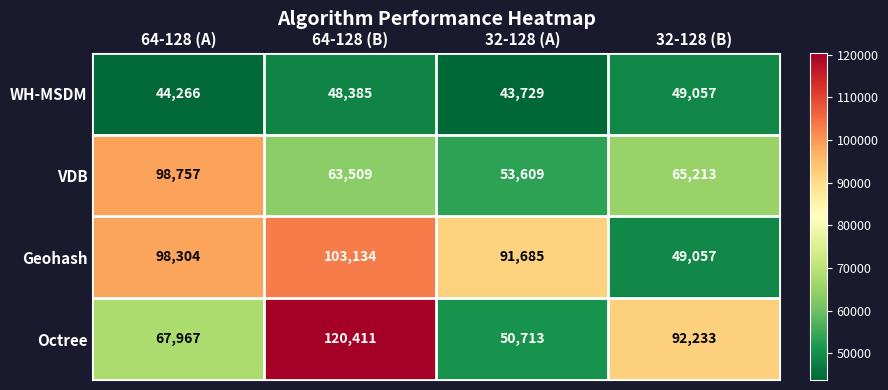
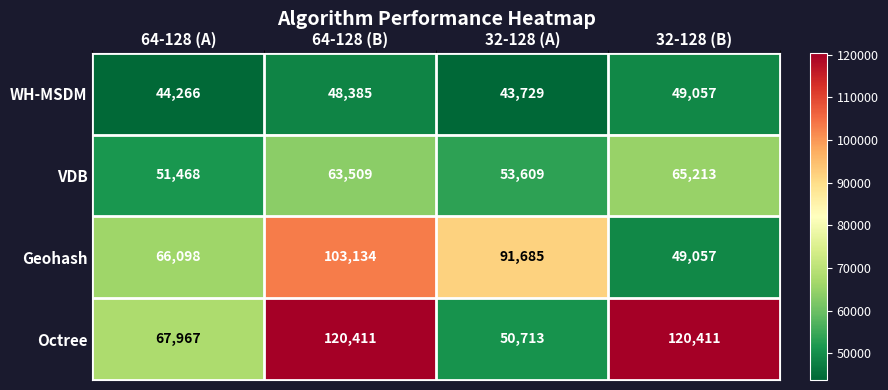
  {
    "WH-MSDM": {
      "64-128 (A)": "44,266",
      "64-128 (B)": "48,385",
      "32-128 (A)": "43,729",
      "32-128 (B)": "49,057"
    },
    "VDB": {
-     "64-128 (A)": "98,757",
+     "64-128 (A)": "51,468",
      "64-128 (B)": "63,509",
      "32-128 (A)": "53,609",
      "32-128 (B)": "65,213"
    },
    "Geohash": {
-     "64-128 (A)": "98,304",
+     "64-128 (A)": "66,098",
      "64-128 (B)": "103,134",
      "32-128 (A)": "91,685",
      "32-128 (B)": "49,057"
    },
    "Octree": {
      "64-128 (A)": "67,967",
      "64-128 (B)": "120,411",
      "32-128 (A)": "50,713",
-     "32-128 (B)": "92,233"
+     "32-128 (B)": "120,411"
    }
  }
